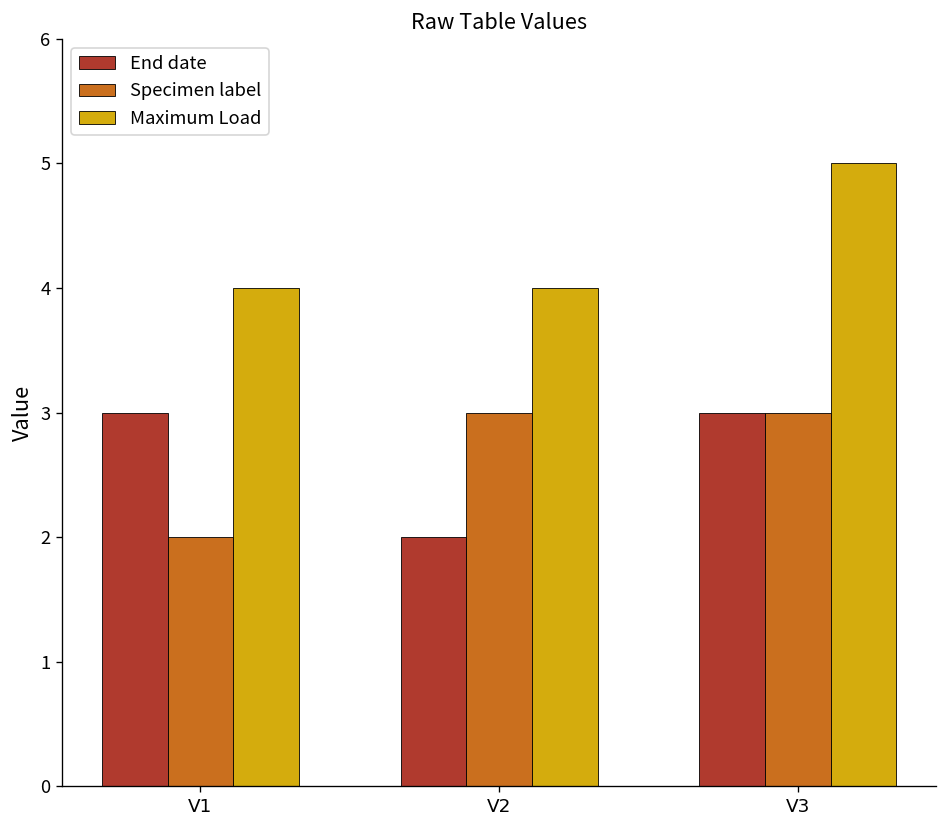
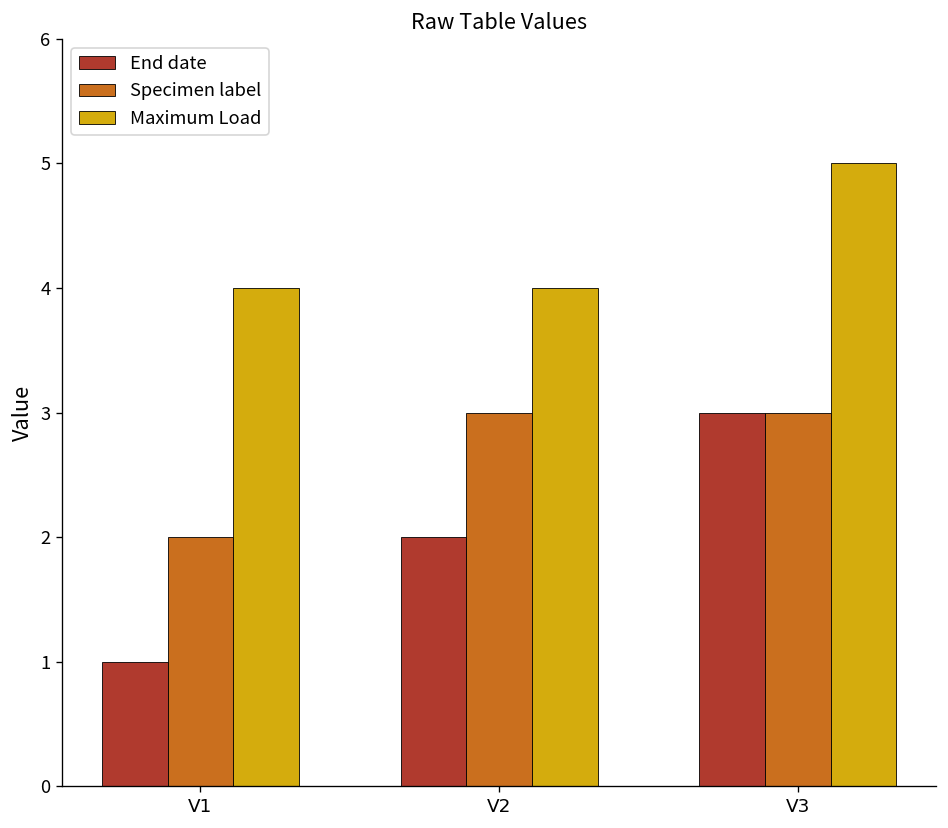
  {
    "End date": {
-     "V1": 3,
+     "V1": 1,
      "V2": 2,
      "V3": 3
    },
    "Specimen label": {
      "V1": 2,
      "V2": 3,
      "V3": 3
    },
    "Maximum Load": {
      "V1": 4,
      "V2": 4,
      "V3": 5
    }
  }
